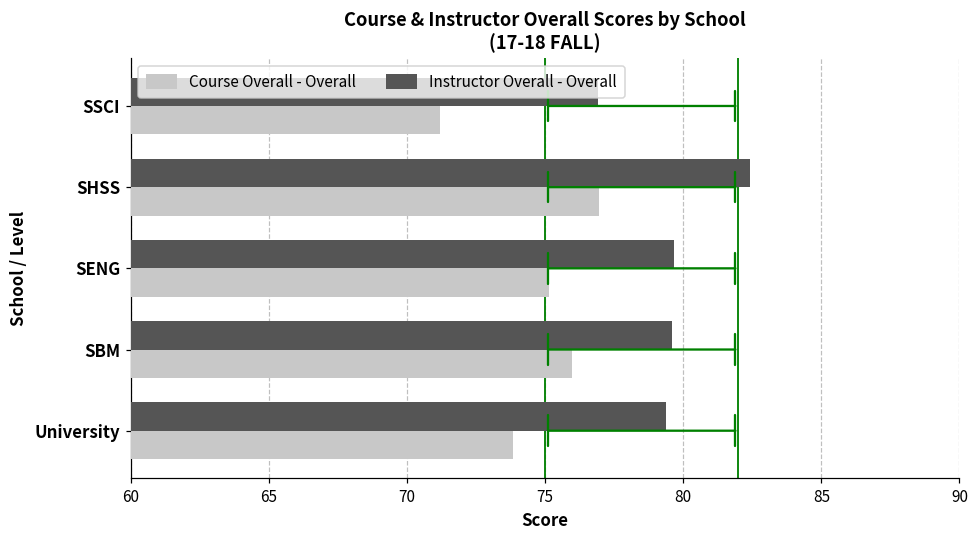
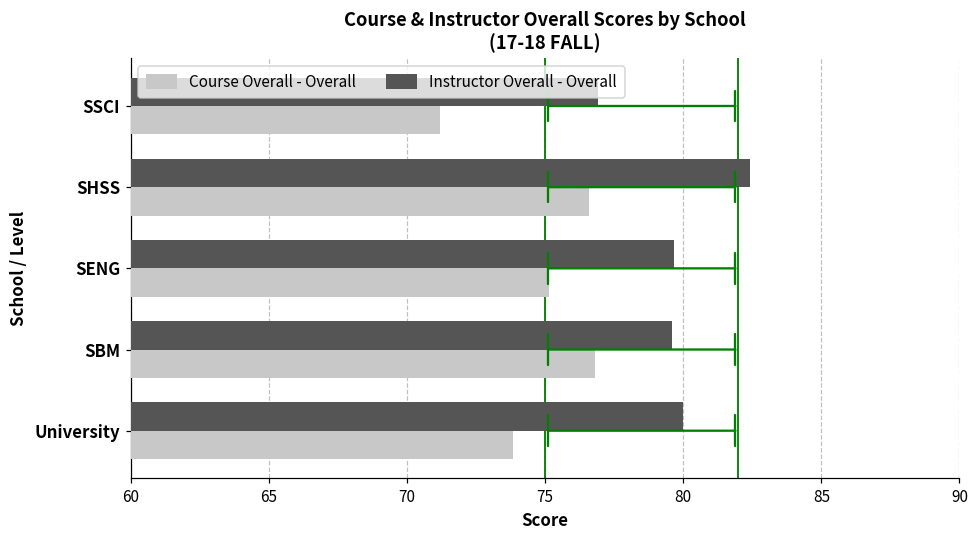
  {
    "Course Overall - Overall": {
      "SSCI": 71.2,
-     "SHSS": 77.0,
+     "SHSS": 76.6,
      "SENG": 75.2,
-     "SBM": 76.0,
+     "SBM": 76.8,
      "University": 73.8
    },
    "Instructor Overall - Overall": {
      "SHSS": 82.4,
      "SENG": 79.7,
      "SBM": 79.6,
-     "University": 79.4
+     "University": 80.0
    }
  }
